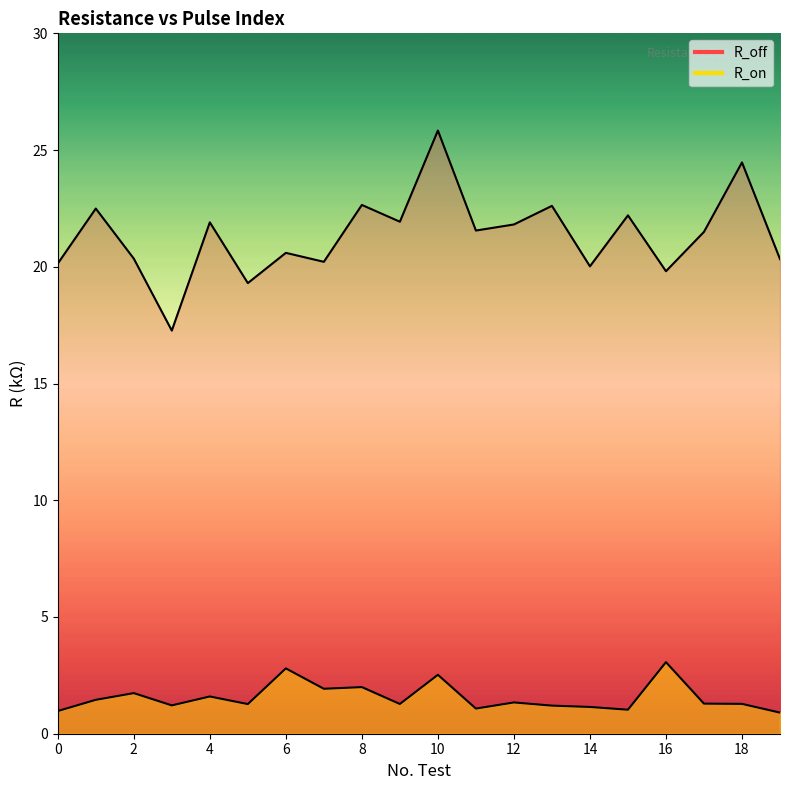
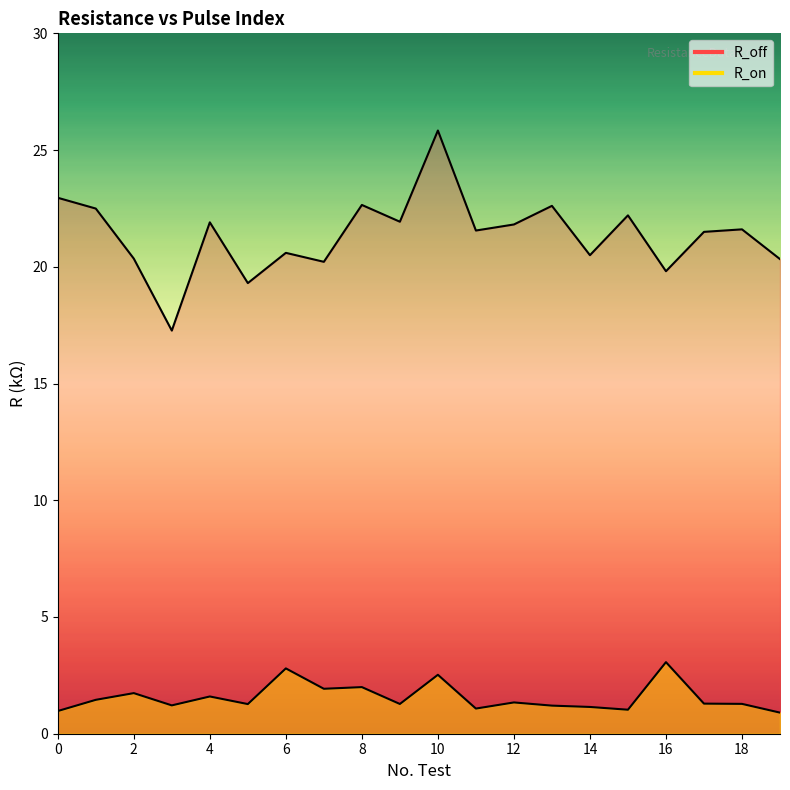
  {
    "R_off": {
-     "0": 20.1,
+     "0": 23.0,
      "2": 20.3,
      "4": 21.9,
      "6": 20.6,
      "8": 22.6,
      "10": 25.8,
      "12": 21.8,
-     "14": 20.0,
+     "14": 20.5,
      "16": 19.8,
-     "18": 24.5
+     "18": 21.6
    },
    "R_on": {
      "0": 1.0,
      "2": 1.7,
      "4": 1.6,
      "6": 2.8,
      "8": 2.0,
      "10": 2.5,
      "12": 1.3,
      "14": 1.1,
      "16": 3.1,
      "18": 1.3
    }
  }
